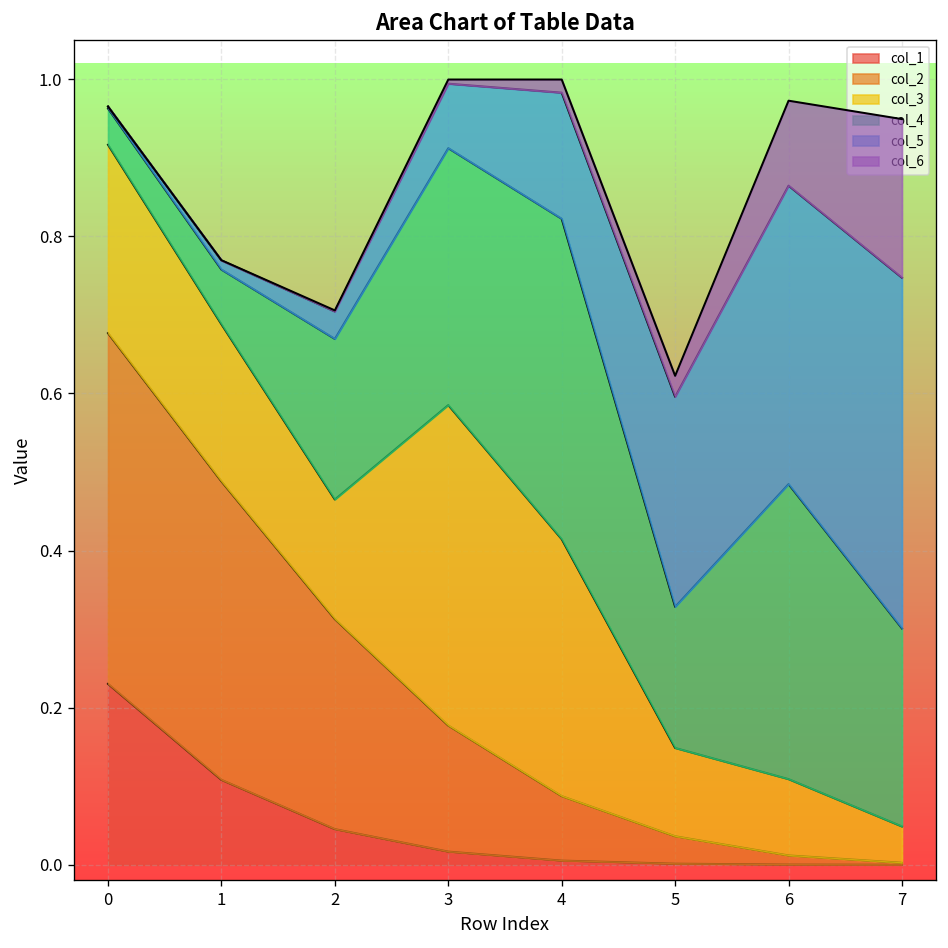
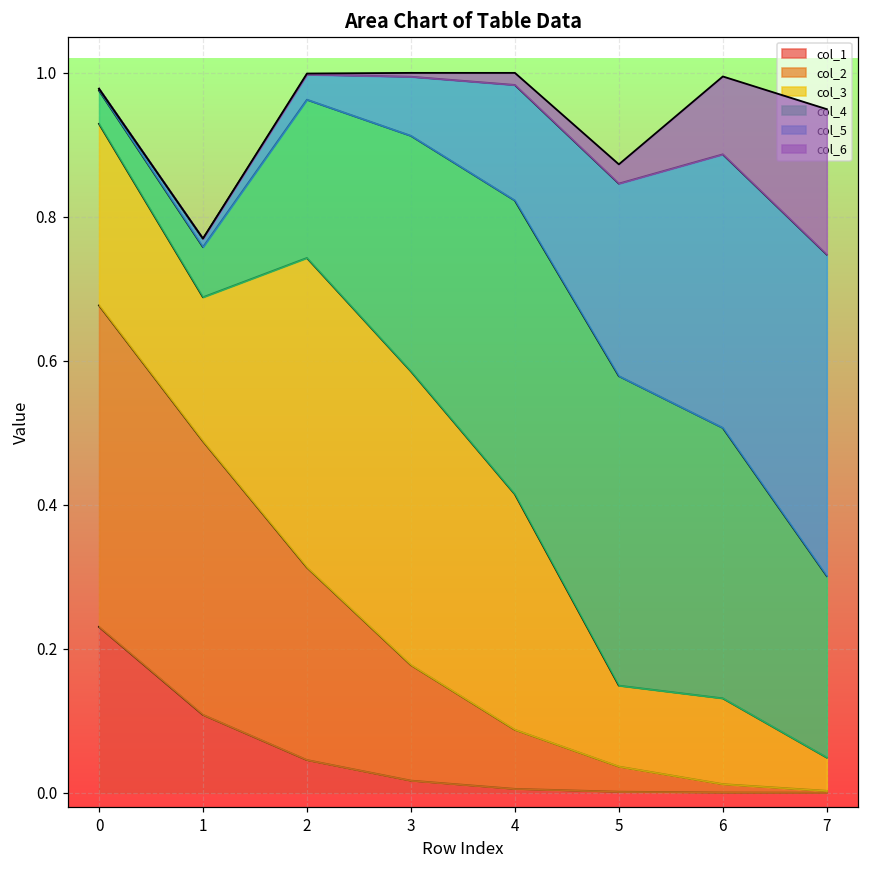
  {
    "col_3": {
-     "0": 0.24,
+     "0": 0.25,
      "1": 0.20,
-     "2": 0.15,
+     "2": 0.43,
      "3": 0.41,
      "4": 0.33,
      "5": 0.11,
-     "6": 0.10,
+     "6": 0.12,
      "7": 0.05
    },
    "col_4": {
      "1": 0.07,
-     "2": 0.20,
+     "2": 0.22,
      "3": 0.33,
      "4": 0.41,
-     "5": 0.18,
+     "5": 0.43,
      "6": 0.38,
      "7": 0.25
    },
    "col_5": {
      "3": 0.08,
      "4": 0.16,
      "5": 0.27,
      "6": 0.38,
      "7": 0.45
    },
    "col_6": {
      "3": 0.01,
      "4": 0.02,
      "5": 0.03,
      "6": 0.11
    }
  }
